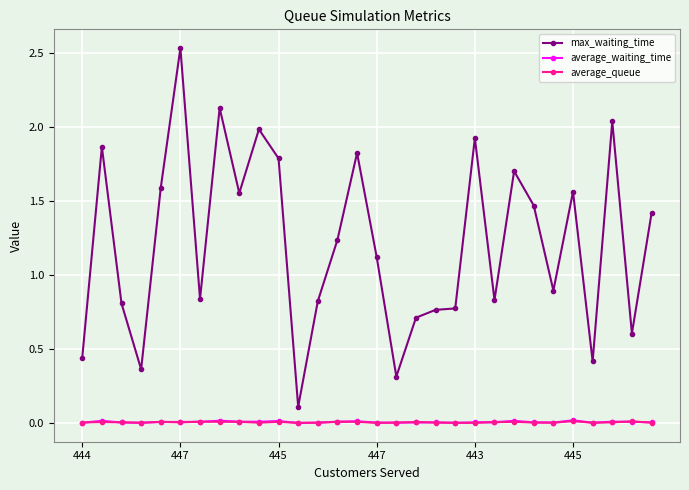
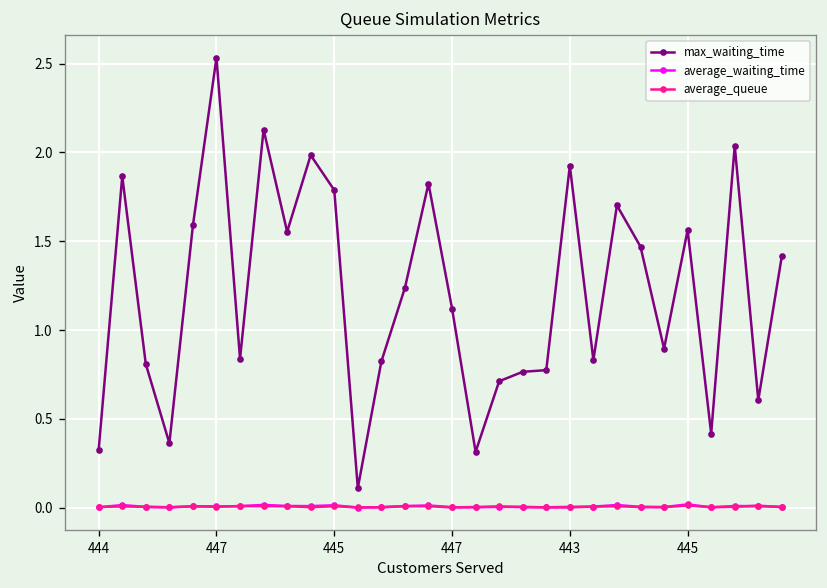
  {
    "max_waiting_time": {
-     "444": 0.44,
+     "444": 0.33,
      "443": 1.92
    }
  }
